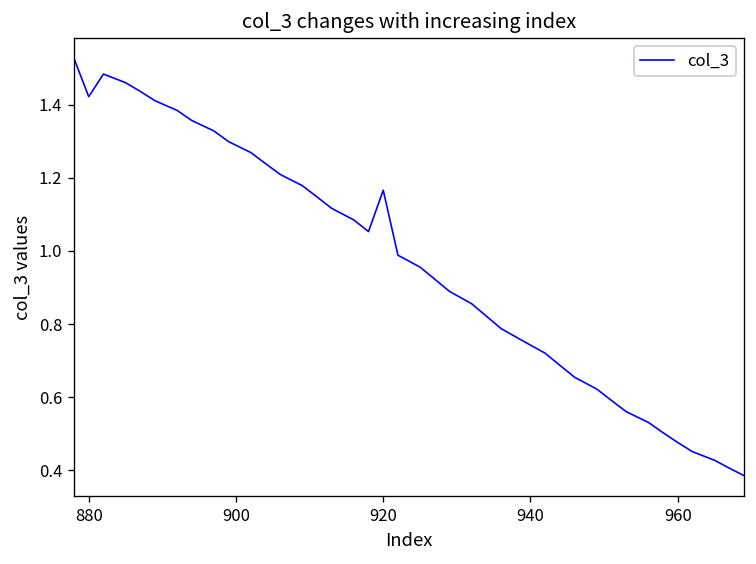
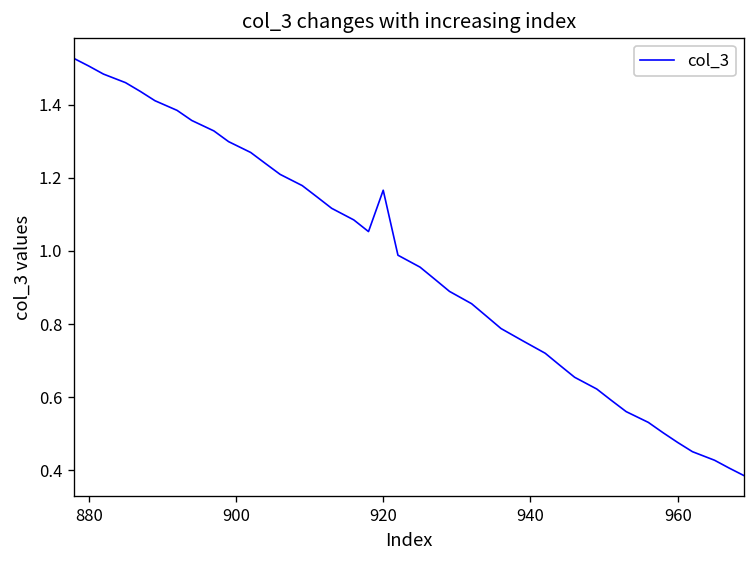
  {
-   "880": 1.42,
+   "880": 1.51,
    "920": 1.17,
    "960": 0.48
  }
